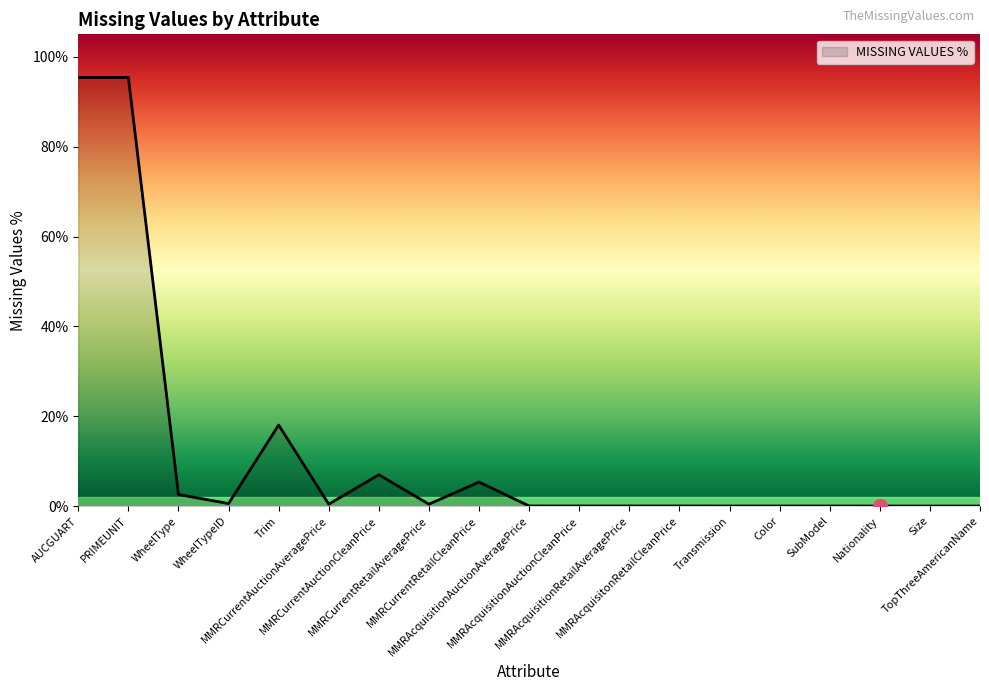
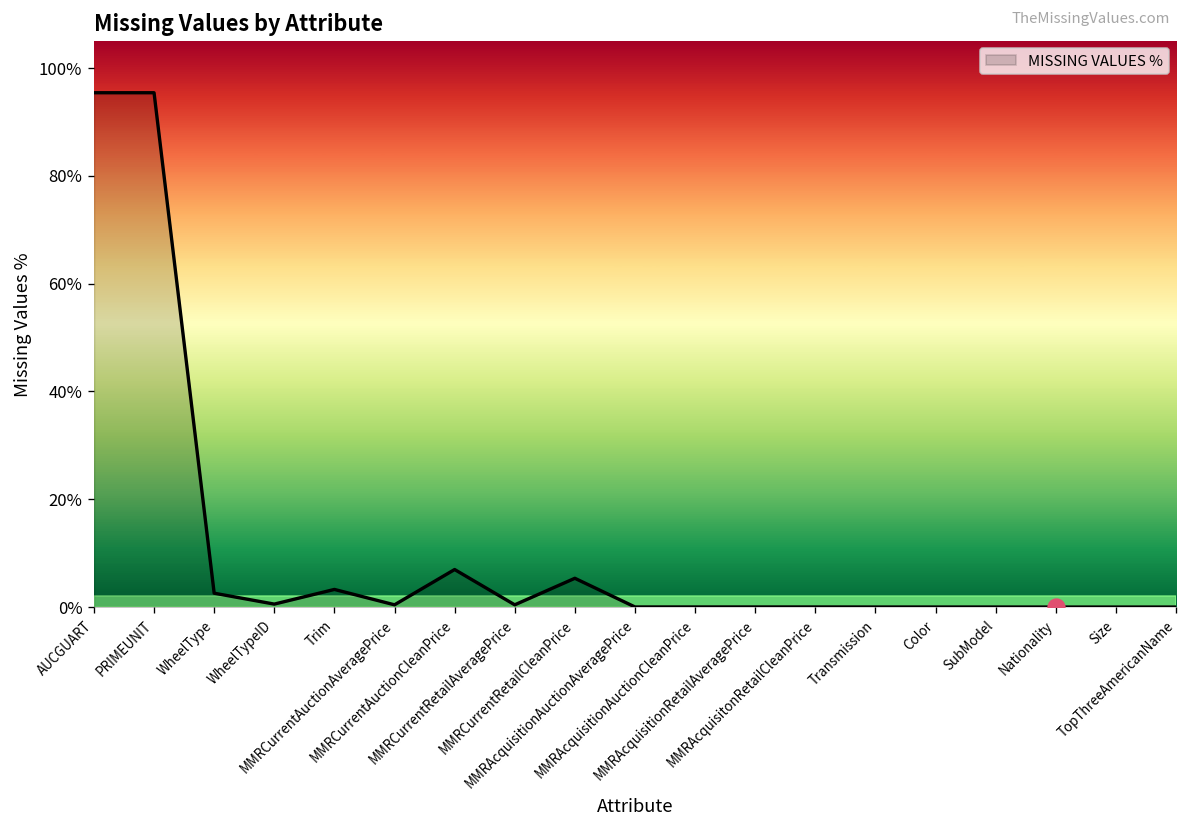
  {
    "MISSING VALUES %": {
      "AUCGUART": "95%",
      "PRIMEUNIT": "95%",
      "WheelType": "3%",
-     "Trim": "18%",
+     "Trim": "3%",
      "MMRCurrentAuctionCleanPrice": "7%",
      "MMRCurrentRetailCleanPrice": "5%"
    }
  }
